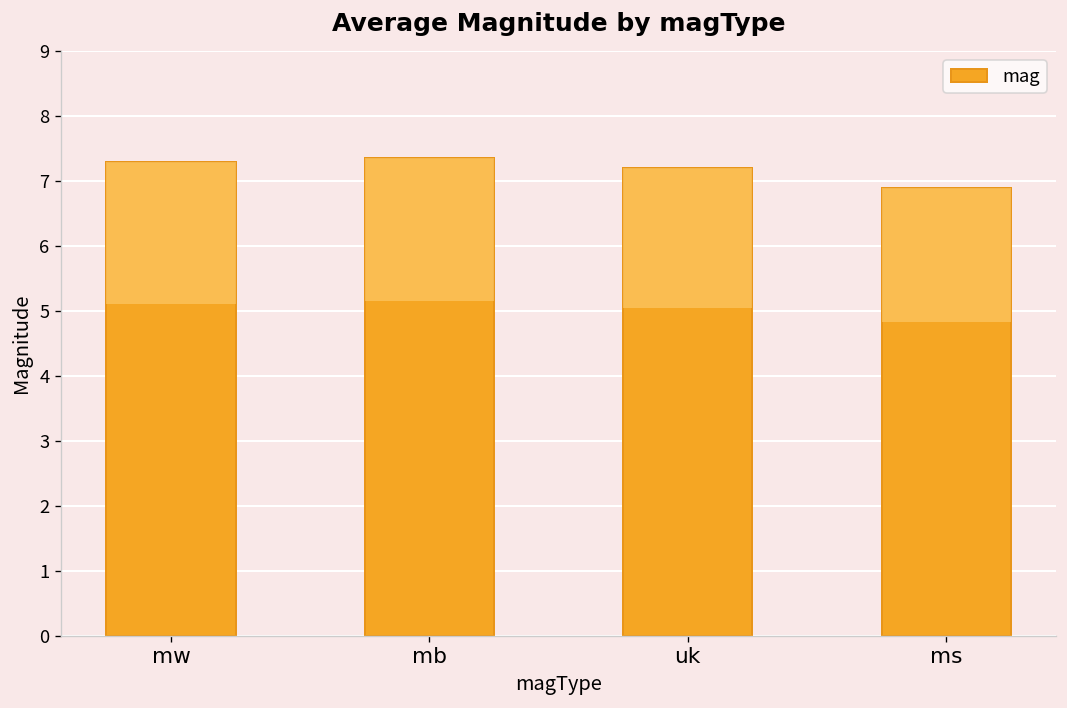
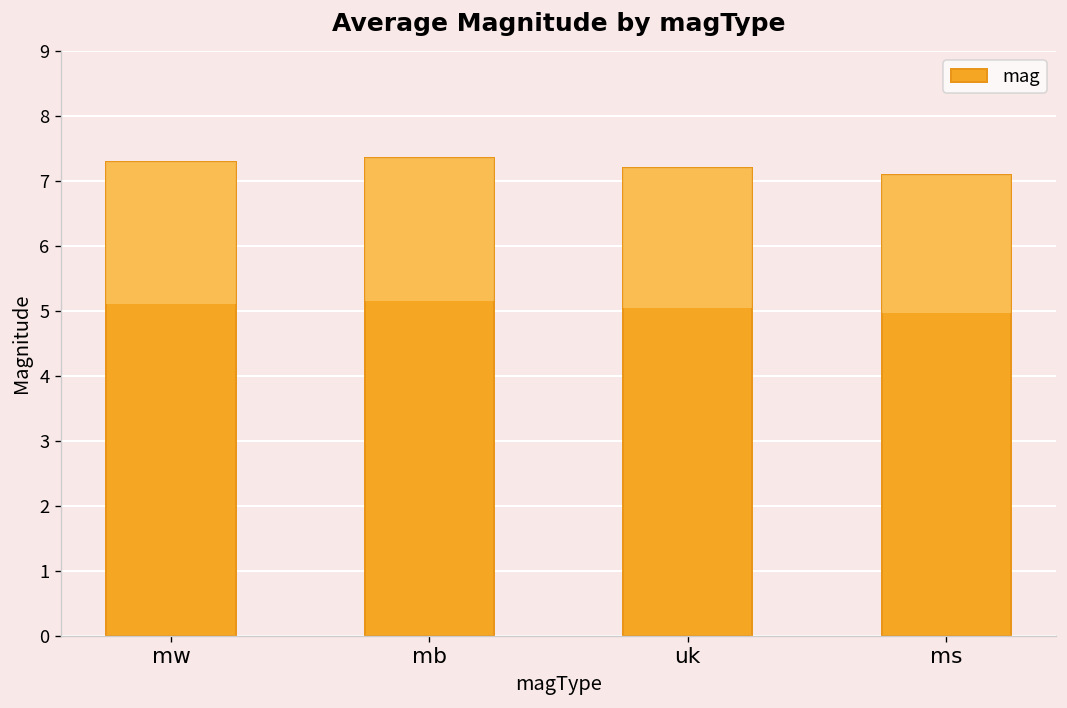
  {
    "mag": {
      "mw": 7.3,
      "mb": 7.4,
      "uk": 7.2,
-     "ms": 6.9
+     "ms": 7.1
    }
  }
